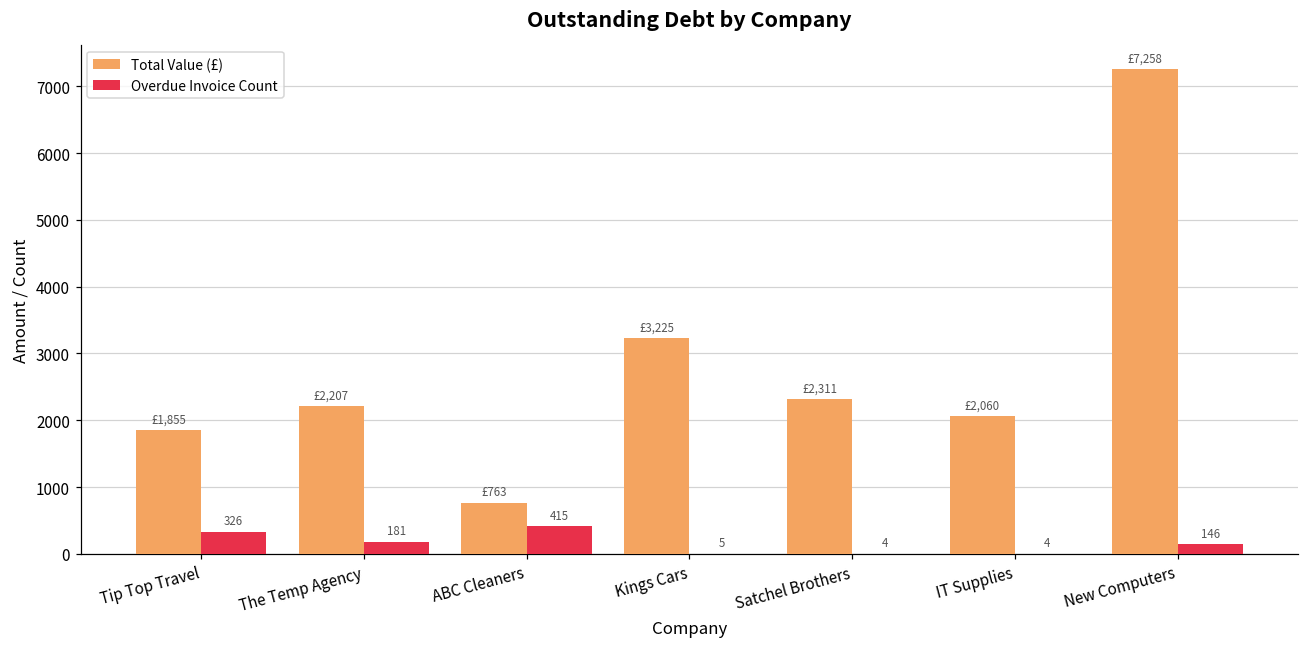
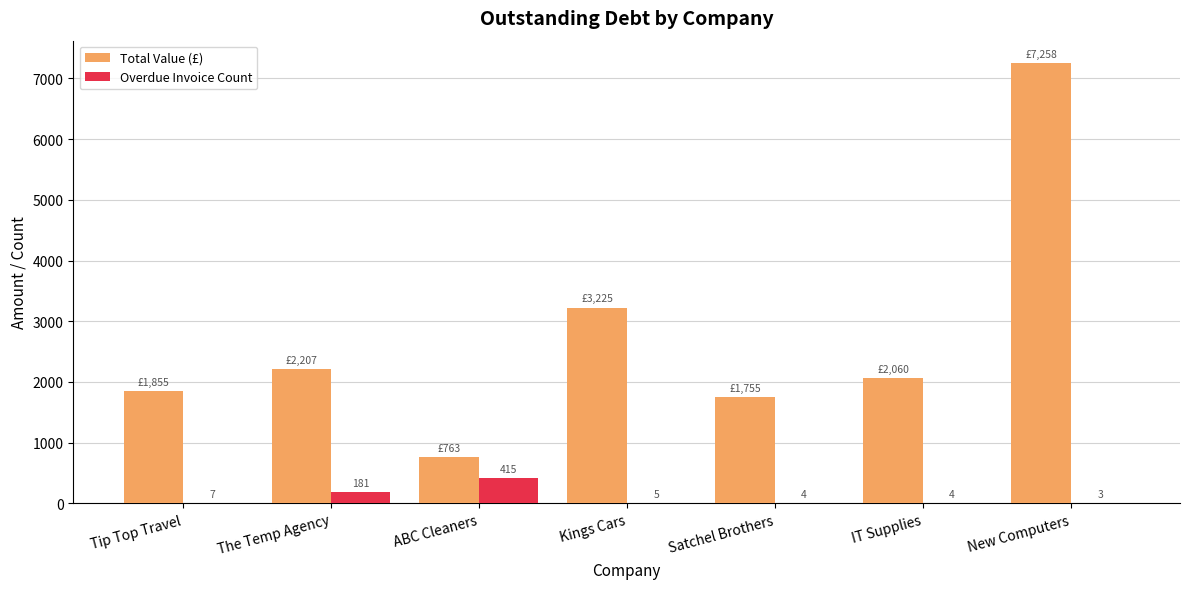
  {
    "Total Value (£)": {
      "Tip Top Travel": "£1,855",
      "The Temp Agency": "£2,207",
      "ABC Cleaners": "£763",
      "Kings Cars": "£3,225",
-     "Satchel Brothers": "£2,311",
+     "Satchel Brothers": "£1,755",
      "IT Supplies": "£2,060",
      "New Computers": "£7,258"
    },
    "Overdue Invoice Count": {
-     "Tip Top Travel": "326",
+     "Tip Top Travel": "7",
      "The Temp Agency": "181",
      "ABC Cleaners": "415",
      "Kings Cars": "5",
      "Satchel Brothers": "4",
      "IT Supplies": "4",
-     "New Computers": "146"
+     "New Computers": "3"
    }
  }
